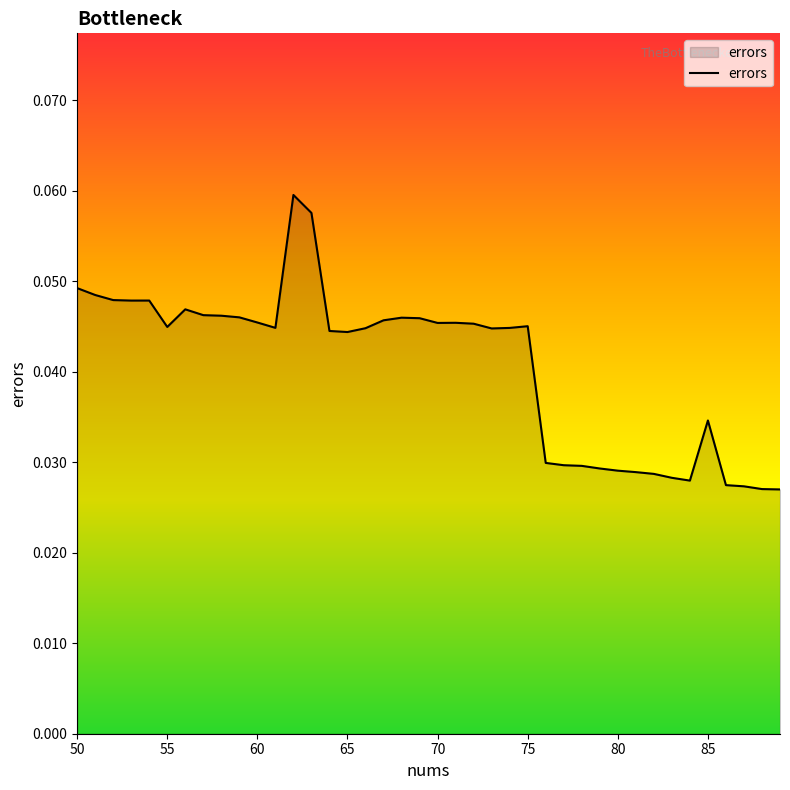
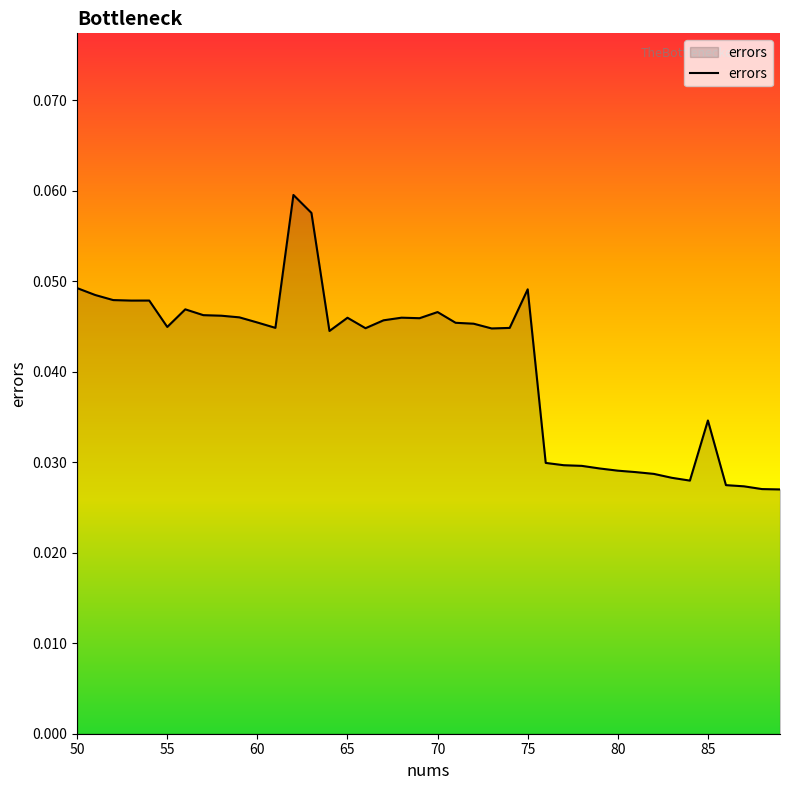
  {
    "50": 0.049,
    "55": 0.045,
    "60": 0.045,
-   "65": 0.044,
-   "70": 0.045,
-   "75": 0.045,
+   "65": 0.046,
+   "70": 0.047,
+   "75": 0.049,
    "80": 0.029,
    "85": 0.035
  }
